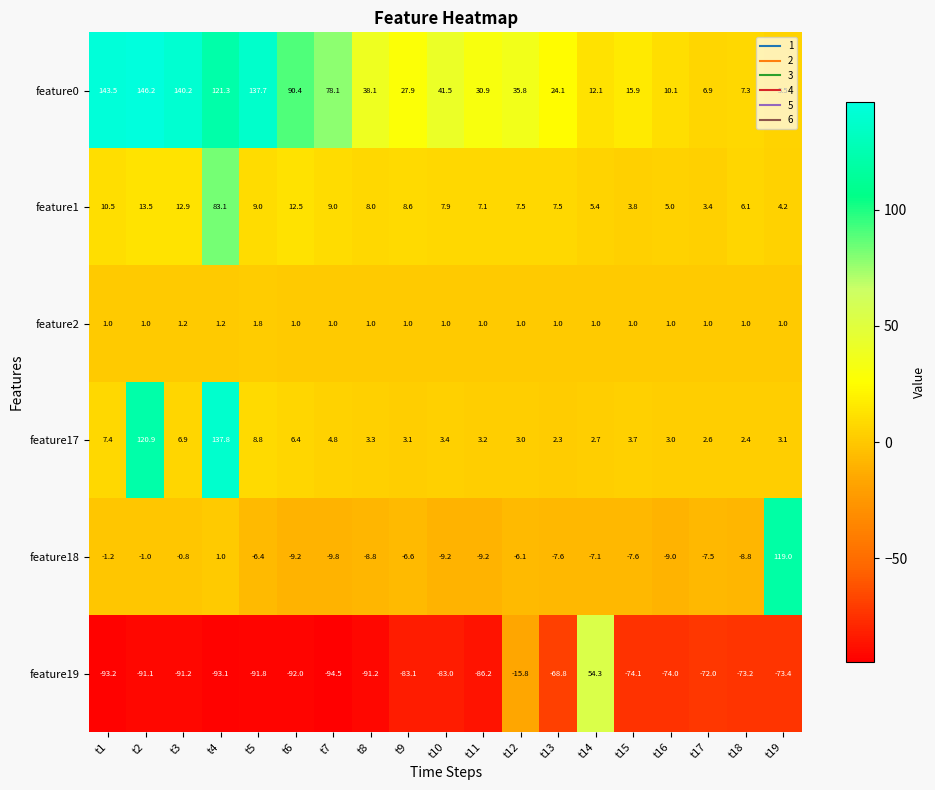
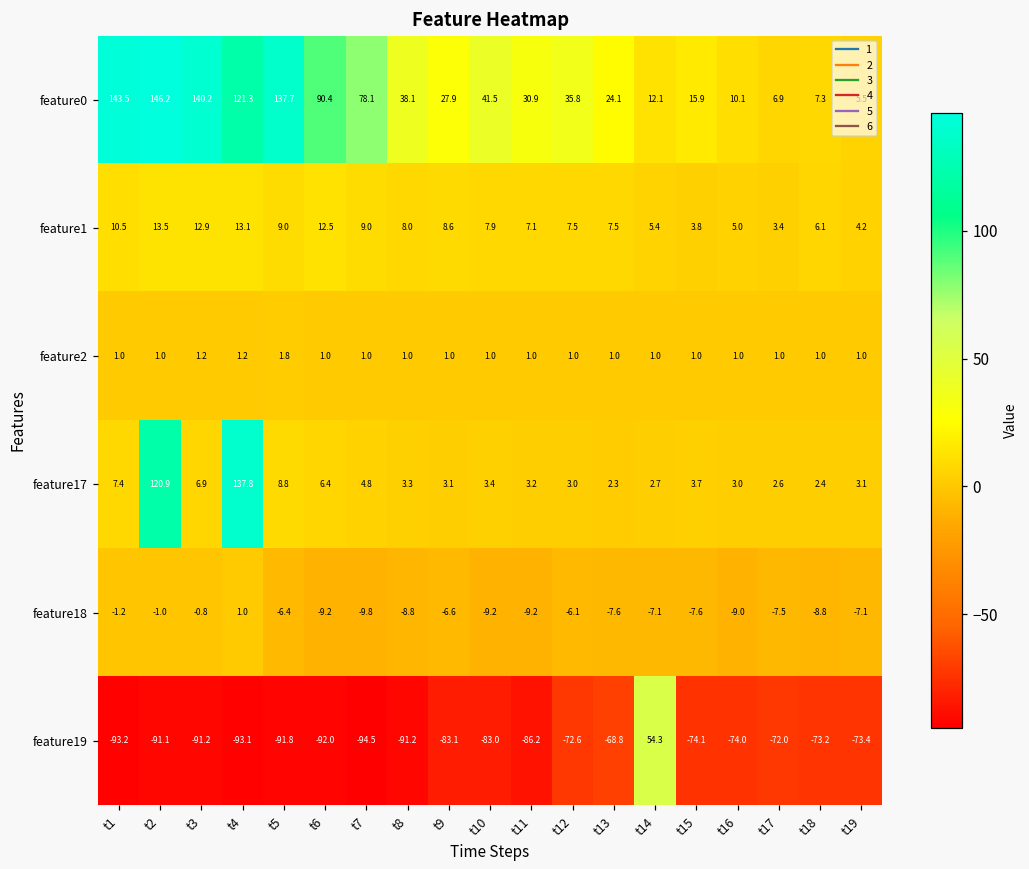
  {
    "feature0": {
      "t1": 143.5,
      "t2": 146.2,
      "t3": 140.2,
      "t4": 121.3,
      "t5": 137.7,
      "t6": 90.4,
      "t7": 78.1,
      "t8": 38.1,
      "t9": 27.9,
      "t10": 41.5,
      "t11": 30.9,
      "t12": 35.8,
      "t13": 24.1,
      "t14": 12.1,
      "t15": 15.9,
      "t16": 10.1,
      "t17": 6.9,
      "t18": 7.3
    },
    "feature1": {
      "t1": 10.5,
      "t2": 13.5,
      "t3": 12.9,
-     "t4": 83.1,
+     "t4": 13.1,
      "t5": 9.0,
      "t6": 12.5,
      "t7": 9.0,
      "t8": 8.0,
      "t9": 8.6,
      "t10": 7.9,
      "t11": 7.1,
      "t12": 7.5,
      "t13": 7.5,
      "t14": 5.4,
      "t15": 3.8,
      "t16": 5.0,
      "t17": 3.4,
      "t18": 6.1,
      "t19": 4.2
    },
    "feature2": {
      "t1": 1.0,
      "t2": 1.0,
      "t3": 1.2,
      "t4": 1.2,
      "t5": 1.8,
      "t6": 1.0,
      "t7": 1.0,
      "t8": 1.0,
      "t9": 1.0,
      "t10": 1.0,
      "t11": 1.0,
      "t12": 1.0,
      "t13": 1.0,
      "t14": 1.0,
      "t15": 1.0,
      "t16": 1.0,
      "t17": 1.0,
      "t18": 1.0,
      "t19": 1.0
    },
    "feature17": {
      "t1": 7.4,
      "t2": 120.9,
      "t3": 6.9,
      "t4": 137.8,
      "t5": 8.8,
      "t6": 6.4,
      "t7": 4.8,
      "t8": 3.3,
      "t9": 3.1,
      "t10": 3.4,
      "t11": 3.2,
      "t12": 3.0,
      "t13": 2.3,
      "t14": 2.7,
      "t15": 3.7,
      "t16": 3.0,
      "t17": 2.6,
      "t18": 2.4,
      "t19": 3.1
    },
    "feature18": {
      "t1": -1.2,
      "t2": -1.0,
      "t3": -0.8,
      "t4": 1.0,
      "t5": -6.4,
      "t6": -9.2,
      "t7": -9.8,
      "t8": -8.8,
      "t9": -6.6,
      "t10": -9.2,
      "t11": -9.2,
      "t12": -6.1,
      "t13": -7.6,
      "t14": -7.1,
      "t15": -7.6,
      "t16": -9.0,
      "t17": -7.5,
      "t18": -8.8,
-     "t19": 119.0
+     "t19": -7.1
    },
    "feature19": {
      "t1": -93.2,
      "t2": -91.1,
      "t3": -91.2,
      "t4": -93.1,
      "t5": -91.8,
      "t6": -92.0,
      "t7": -94.5,
      "t8": -91.2,
      "t9": -83.1,
      "t10": -83.0,
      "t11": -86.2,
-     "t12": -15.8,
+     "t12": -72.6,
      "t13": -68.8,
      "t14": 54.3,
      "t15": -74.1,
      "t16": -74.0,
      "t17": -72.0,
      "t18": -73.2,
      "t19": -73.4
    }
  }
